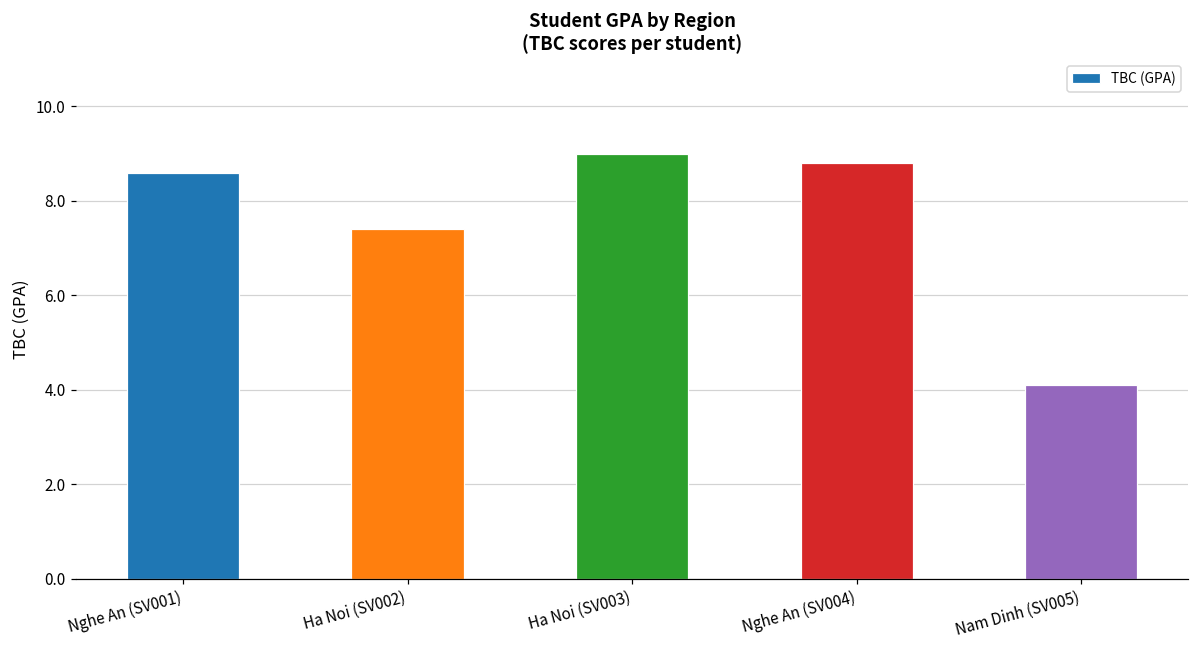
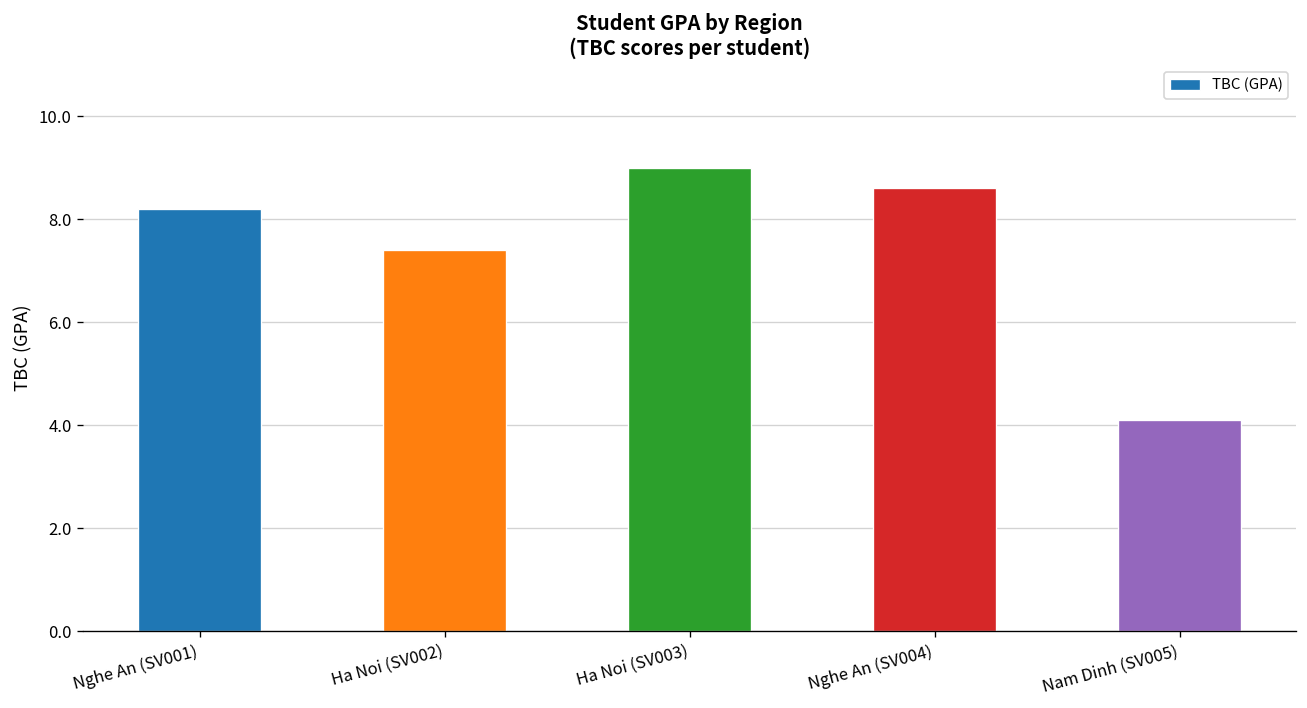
  {
-   "Nghe An (SV001)": 8.6,
+   "Nghe An (SV001)": 8.2,
    "Ha Noi (SV002)": 7.4,
    "Ha Noi (SV003)": 9.0,
-   "Nghe An (SV004)": 8.8,
+   "Nghe An (SV004)": 8.6,
    "Nam Dinh (SV005)": 4.1
  }
